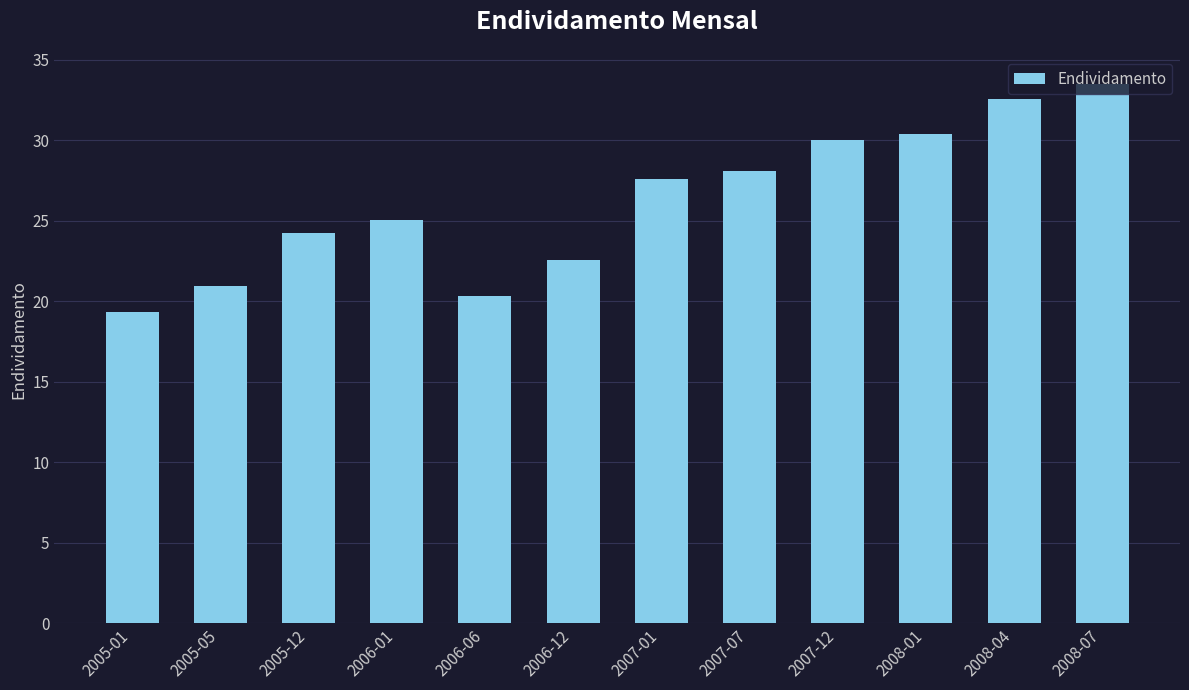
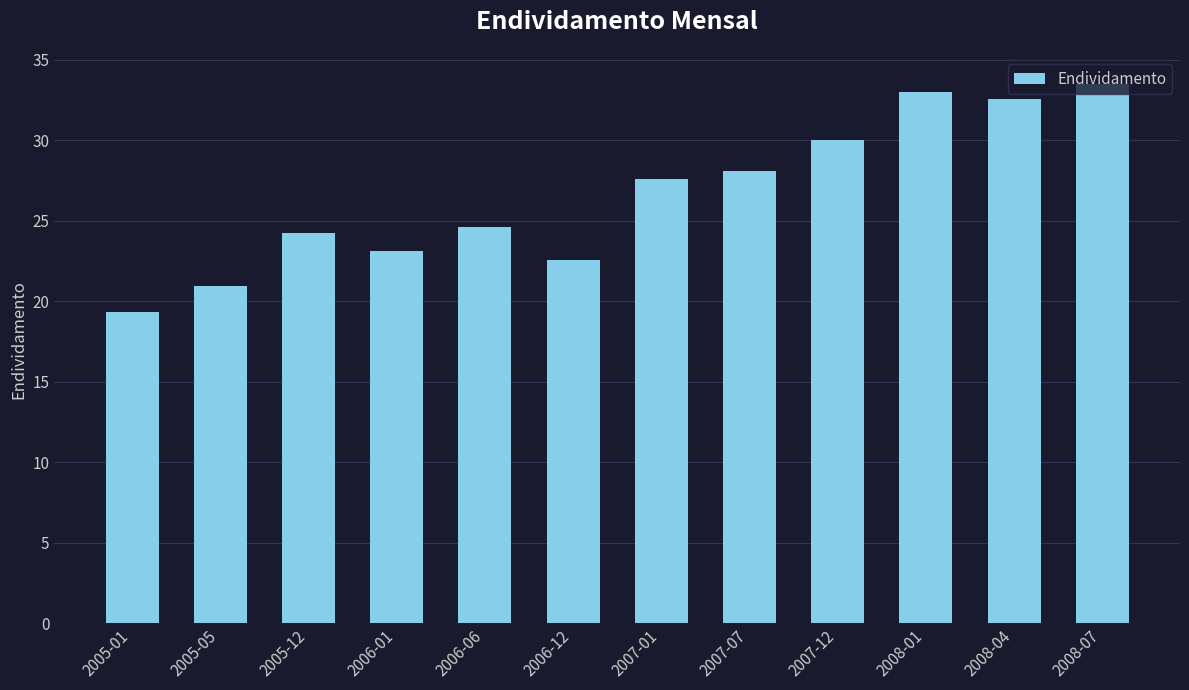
  {
    "2005-01": 19.3,
    "2005-05": 20.9,
    "2005-12": 24.3,
-   "2006-01": 25.0,
-   "2006-06": 20.3,
+   "2006-01": 23.1,
+   "2006-06": 24.6,
    "2006-12": 22.5,
    "2007-01": 27.6,
    "2007-07": 28.1,
    "2007-12": 30.0,
-   "2008-01": 30.4,
+   "2008-01": 33.0,
    "2008-04": 32.5
  }
